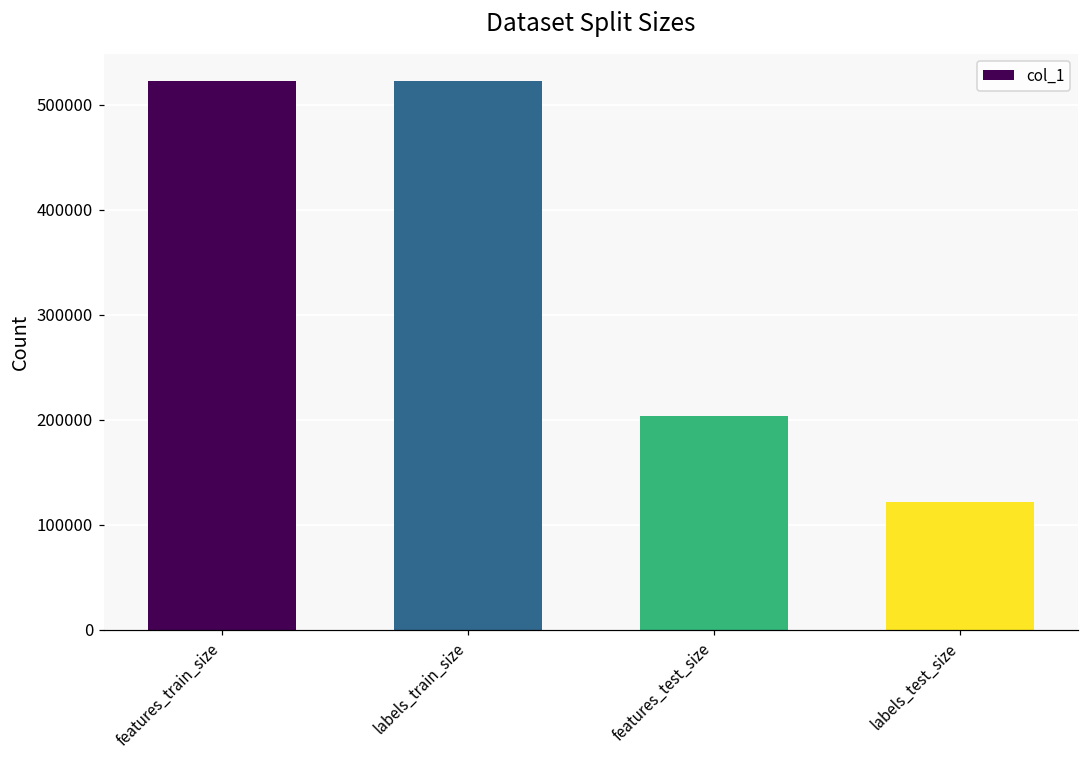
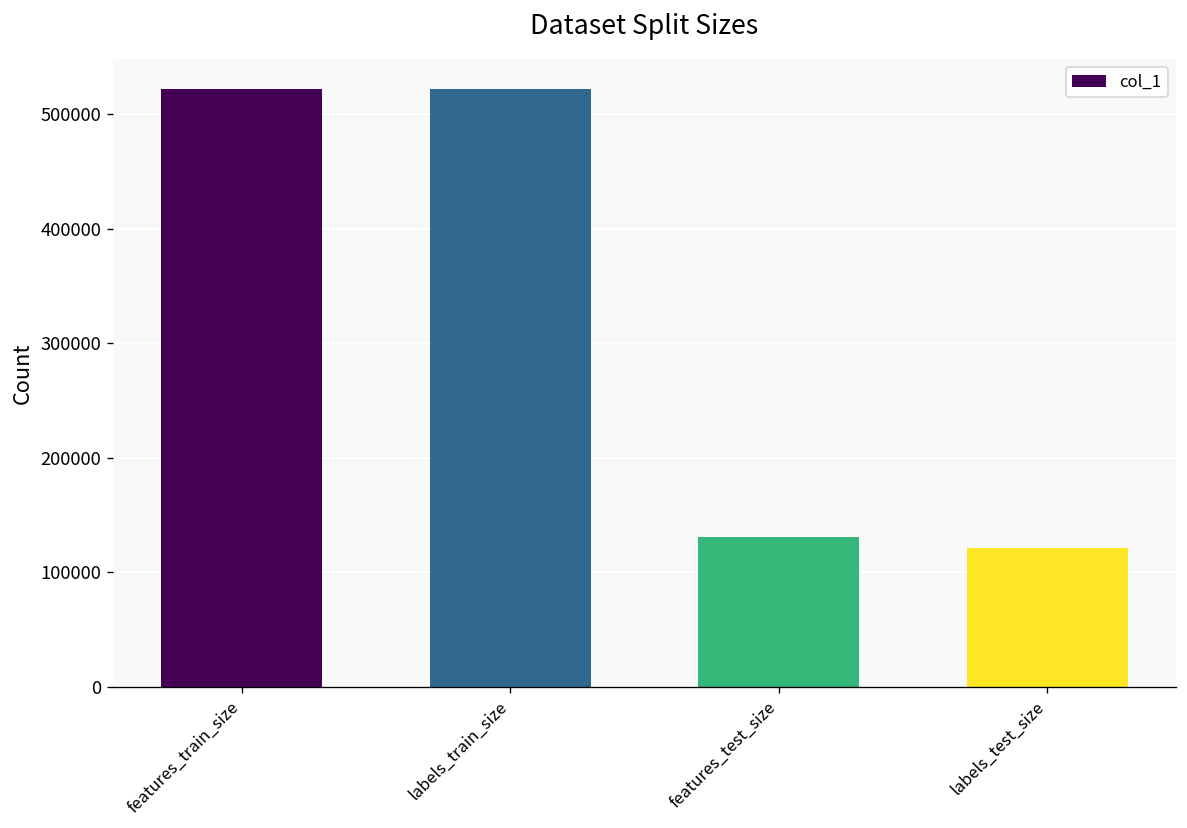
  {
    "features_train_size": 520000,
    "labels_train_size": 520000,
-   "features_test_size": 200000,
+   "features_test_size": 130000,
    "labels_test_size": 120000
  }
